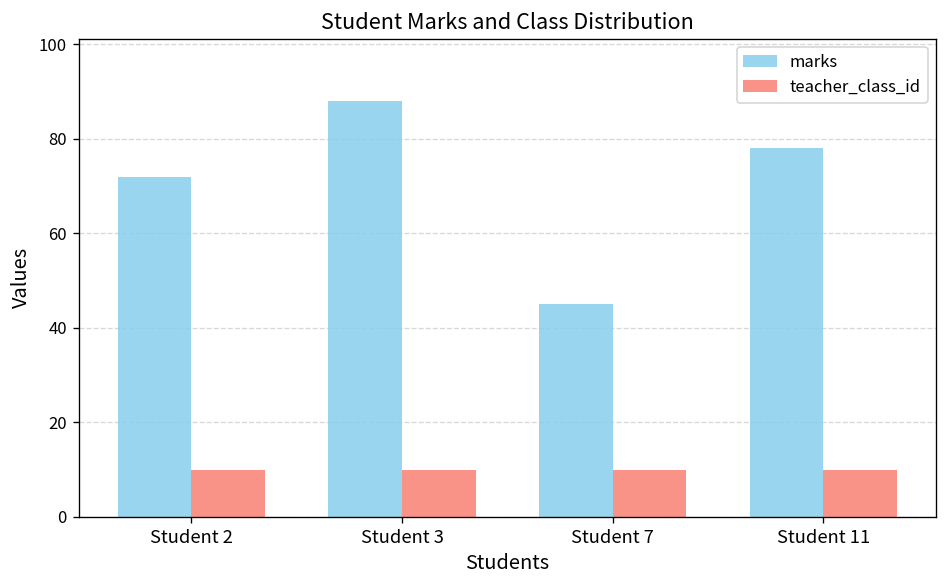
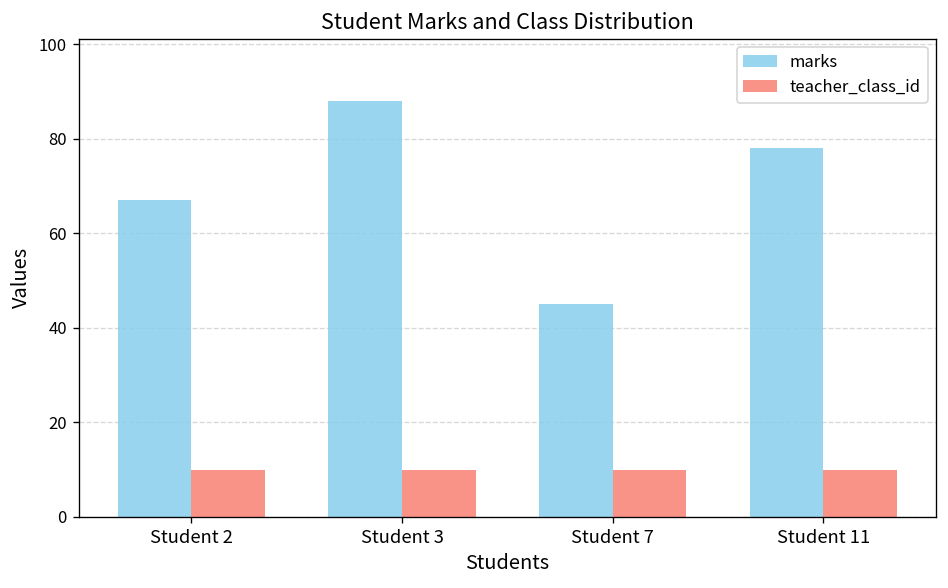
  {
    "marks": {
-     "Student 2": 72,
+     "Student 2": 67,
      "Student 3": 88,
      "Student 7": 45,
      "Student 11": 78
    },
    "teacher_class_id": {
      "Student 2": 10,
      "Student 3": 10,
      "Student 7": 10,
      "Student 11": 10
    }
  }
